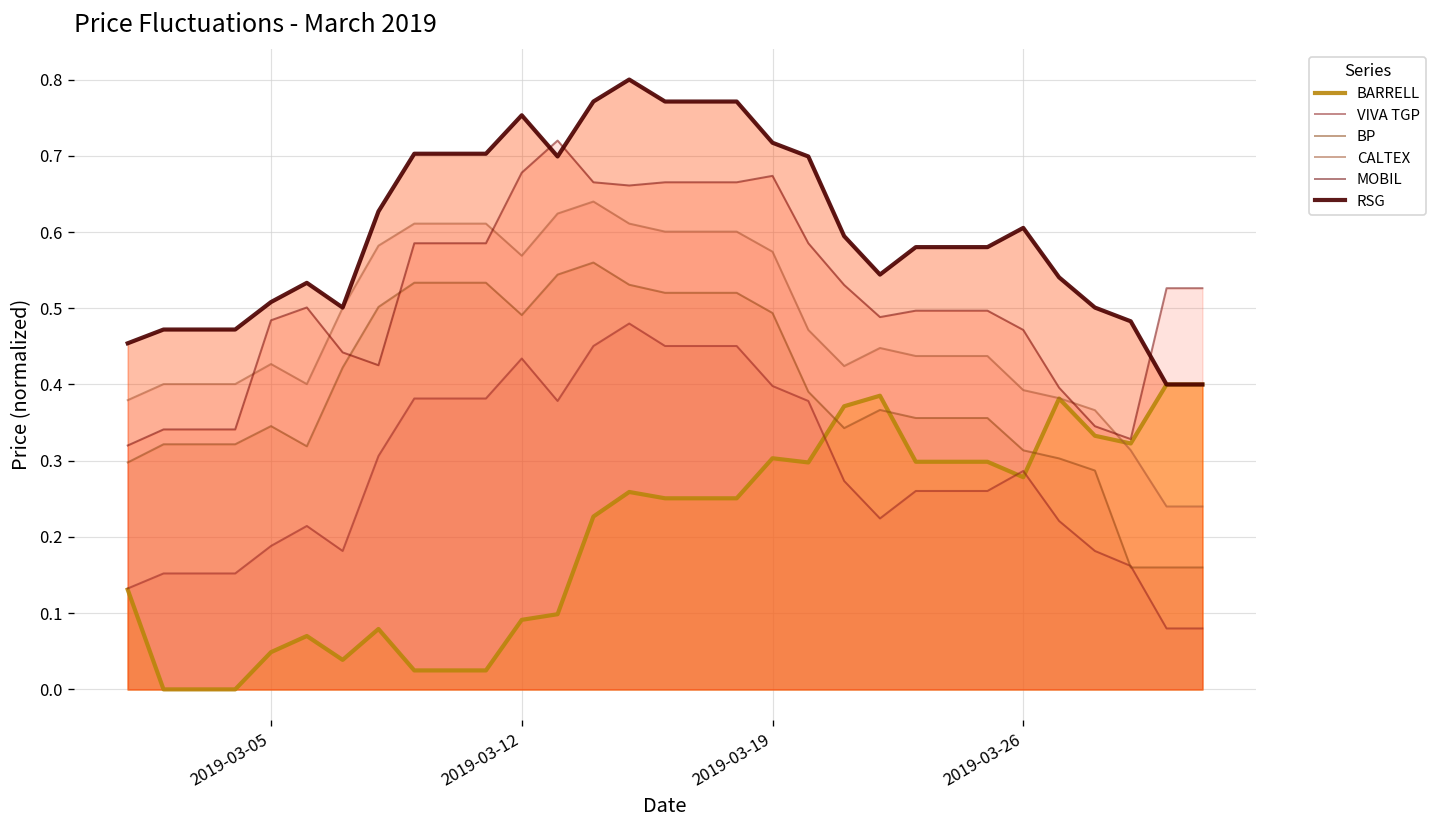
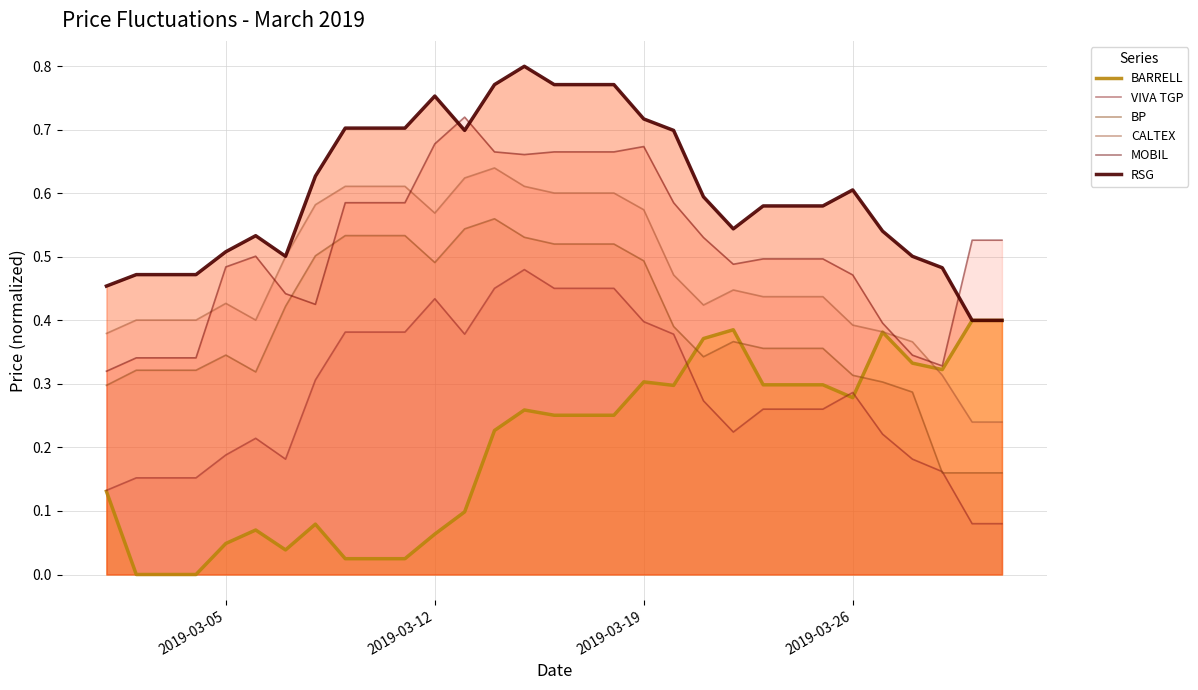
  {
    "BARRELL": {
      "2019-03-05": 0.05,
-     "2019-03-12": 0.09,
+     "2019-03-12": 0.06,
      "2019-03-19": 0.30,
      "2019-03-26": 0.28
    }
  }
